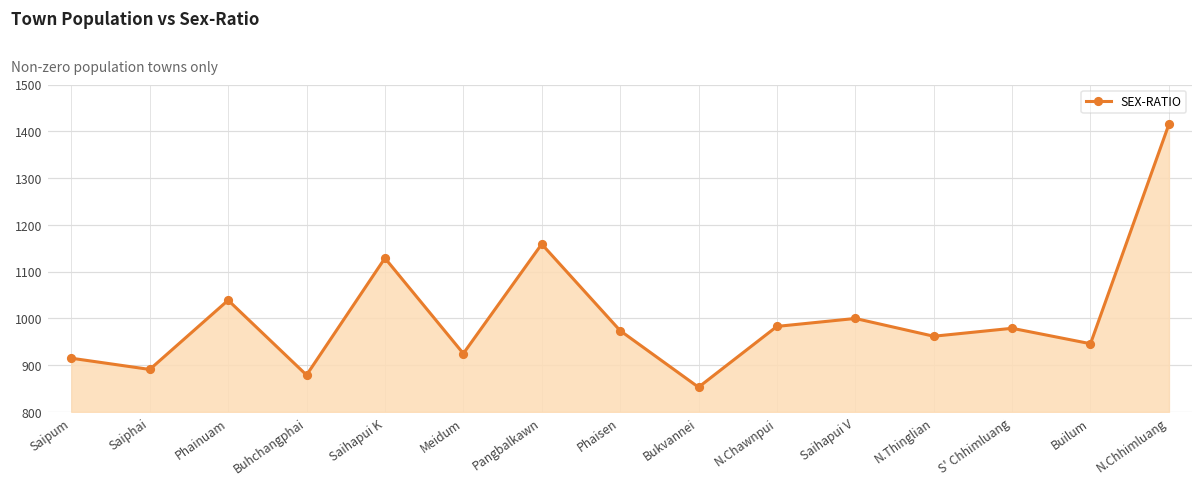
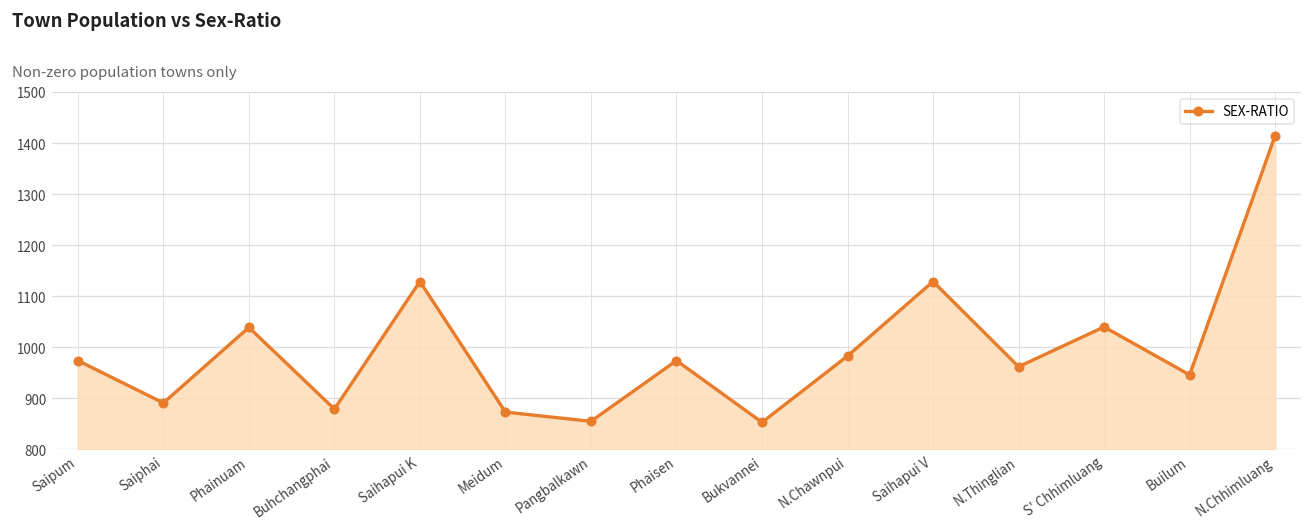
  {
-   "Saipum": 920,
+   "Saipum": 970,
    "Saiphai": 890,
    "Phainuam": 1040,
    "Buhchangphai": 880,
    "Saihapui K": 1130,
-   "Meidum": 930,
-   "Pangbalkawn": 1160,
+   "Meidum": 870,
+   "Pangbalkawn": 860,
    "Phaisen": 970,
    "Bukvannei": 850,
    "N.Chawnpui": 980,
-   "Saihapui V": 1000,
+   "Saihapui V": 1130,
    "N.Thinglian": 960,
-   "S' Chhimluang": 980,
+   "S' Chhimluang": 1040,
    "Builum": 950,
    "N.Chhimluang": 1420
  }
